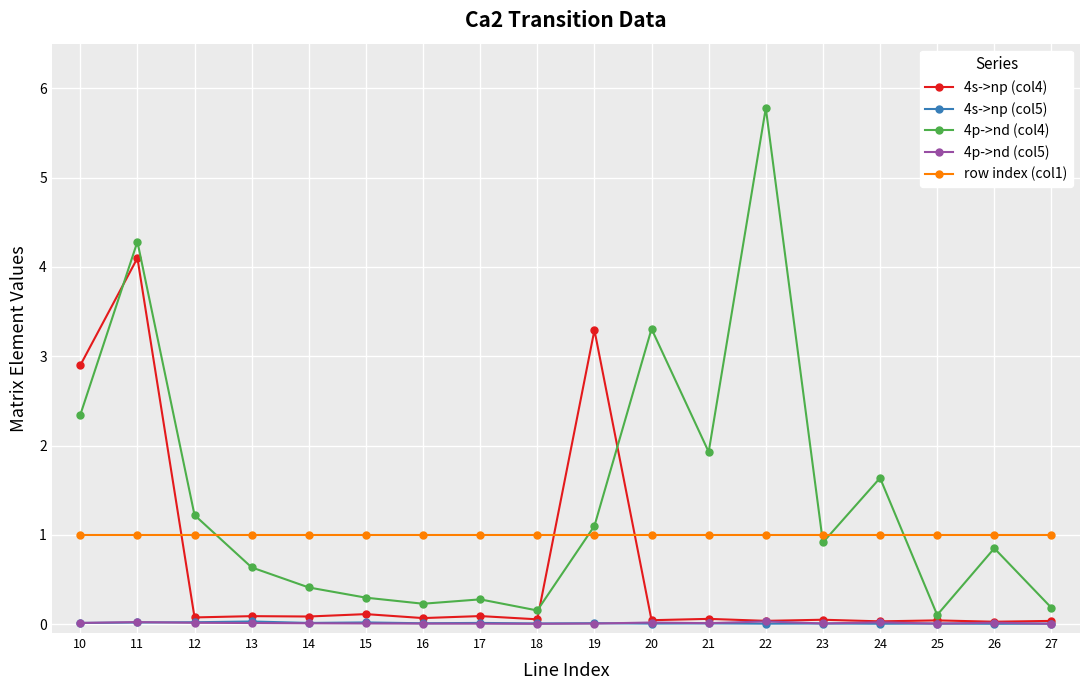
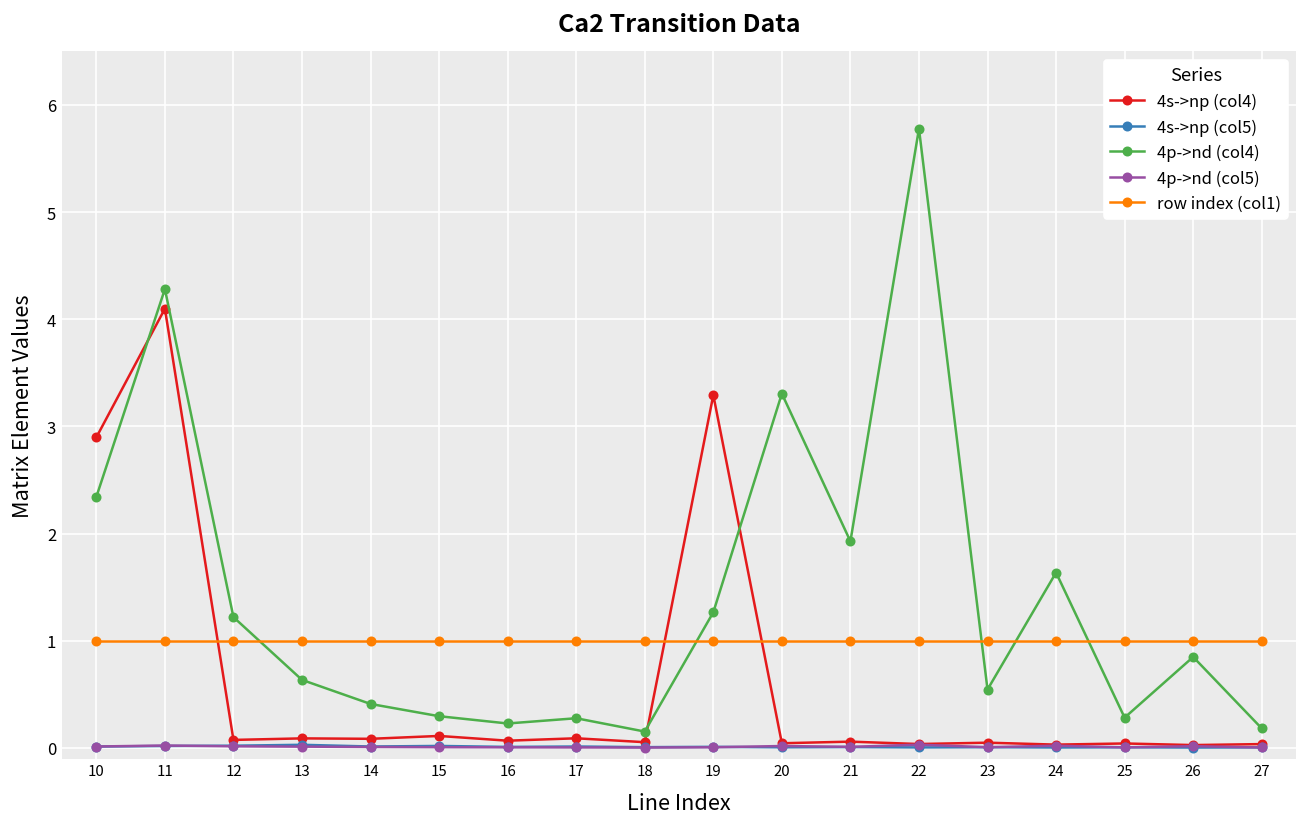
  {
    "4s->np (col4)": {
      "10": 2.9,
      "11": 4.1,
      "12": 0.1,
      "13": 0.1,
      "14": 0.1,
      "15": 0.1,
      "16": 0.1,
      "17": 0.1,
      "18": 0.1,
      "19": 3.3,
      "21": 0.1,
      "23": 0.0,
      "25": 0.0,
      "27": 0.0
    },
    "4p->nd (col4)": {
      "10": 2.3,
      "11": 4.3,
      "12": 1.2,
      "13": 0.6,
      "14": 0.4,
      "15": 0.3,
      "16": 0.2,
      "17": 0.3,
      "18": 0.2,
-     "19": 1.1,
+     "19": 1.3,
      "20": 3.3,
      "21": 1.9,
      "22": 5.8,
-     "23": 0.9,
+     "23": 0.5,
      "24": 1.6,
-     "25": 0.1,
+     "25": 0.3,
      "26": 0.8,
      "27": 0.2
    },
    "row index (col1)": {
      "10": 1.0,
      "11": 1.0,
      "12": 1.0,
      "13": 1.0,
      "14": 1.0,
      "15": 1.0,
      "16": 1.0,
      "17": 1.0,
      "18": 1.0,
      "19": 1.0,
      "20": 1.0,
      "21": 1.0,
      "22": 1.0,
      "23": 1.0,
      "24": 1.0,
      "25": 1.0,
      "26": 1.0,
      "27": 1.0
    }
  }
